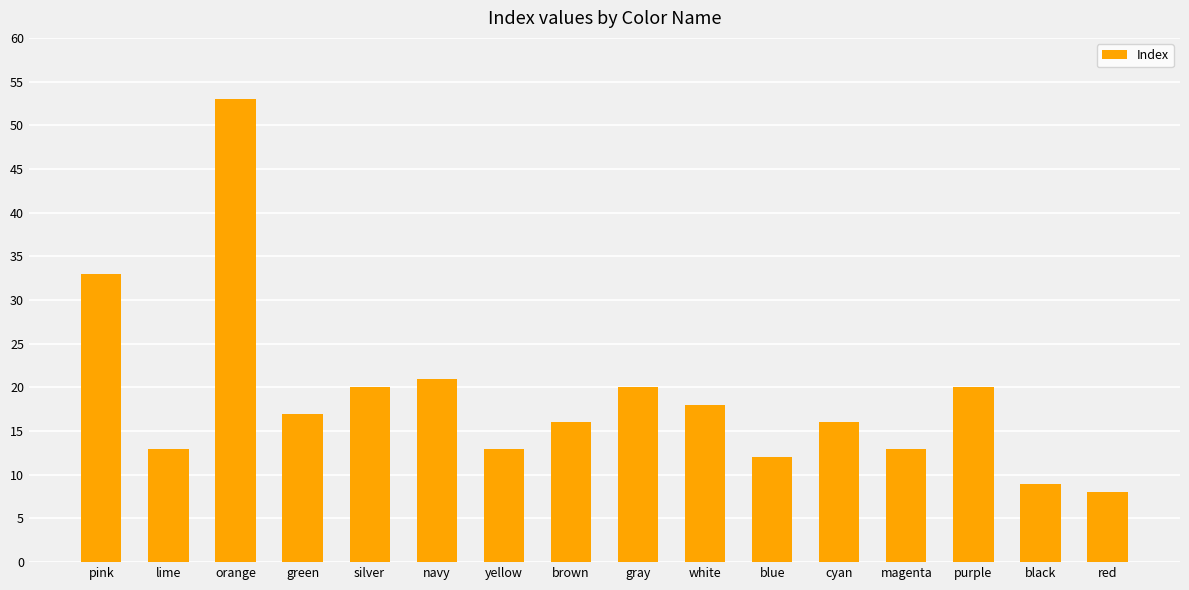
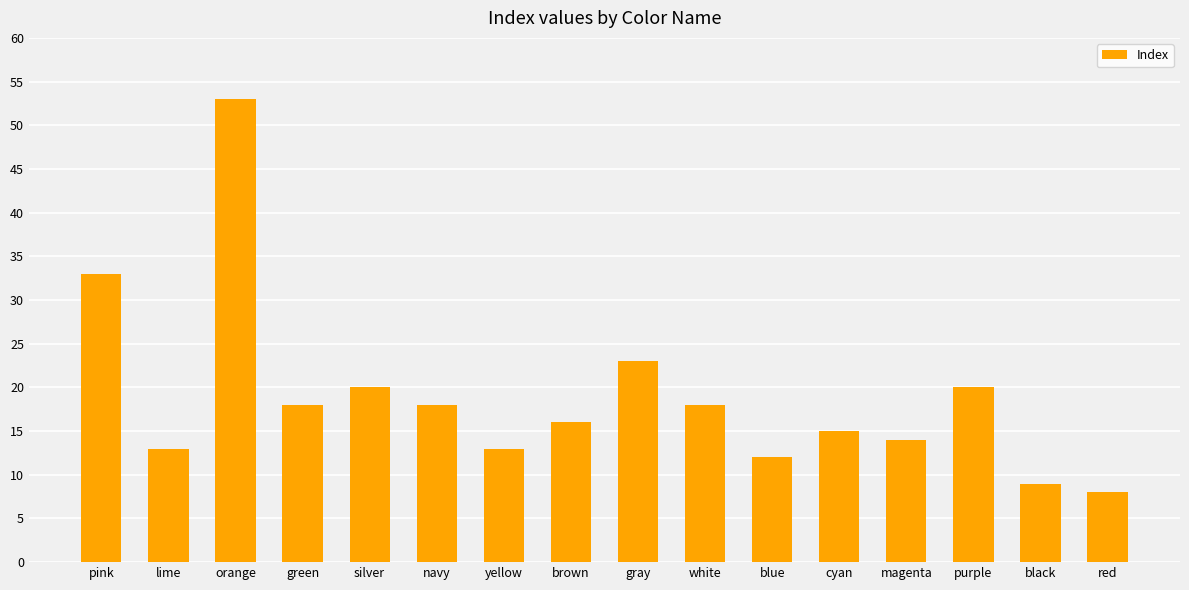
  {
    "pink": 33,
    "lime": 13,
    "orange": 53,
-   "green": 17,
+   "green": 18,
    "silver": 20,
-   "navy": 21,
+   "navy": 18,
    "yellow": 13,
    "brown": 16,
-   "gray": 20,
+   "gray": 23,
    "white": 18,
    "blue": 12,
-   "cyan": 16,
-   "magenta": 13,
+   "cyan": 15,
+   "magenta": 14,
    "purple": 20,
    "black": 9,
    "red": 8
  }
